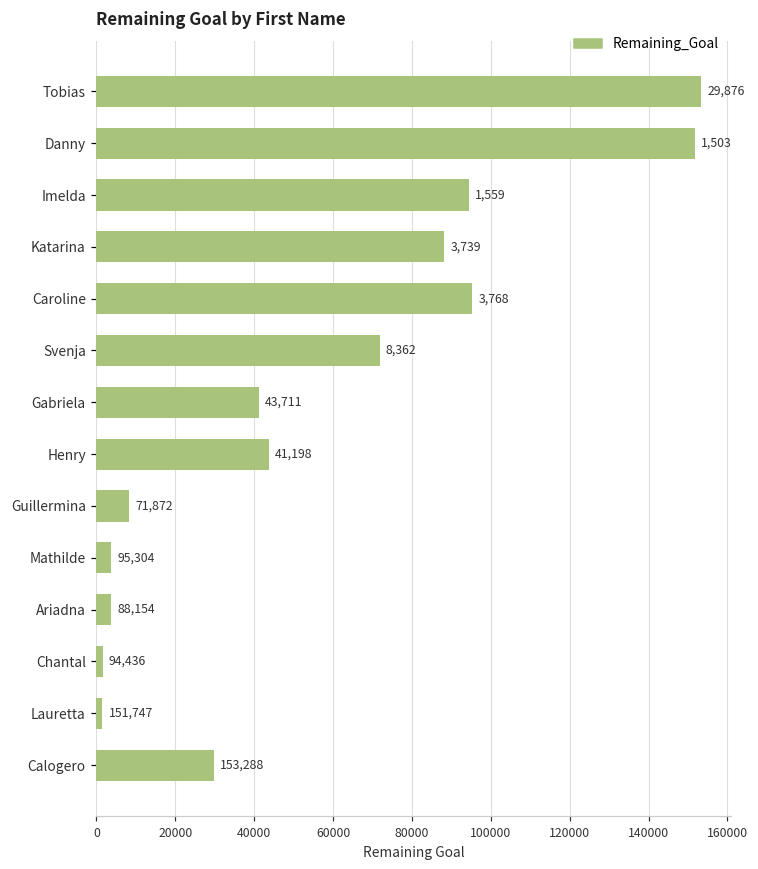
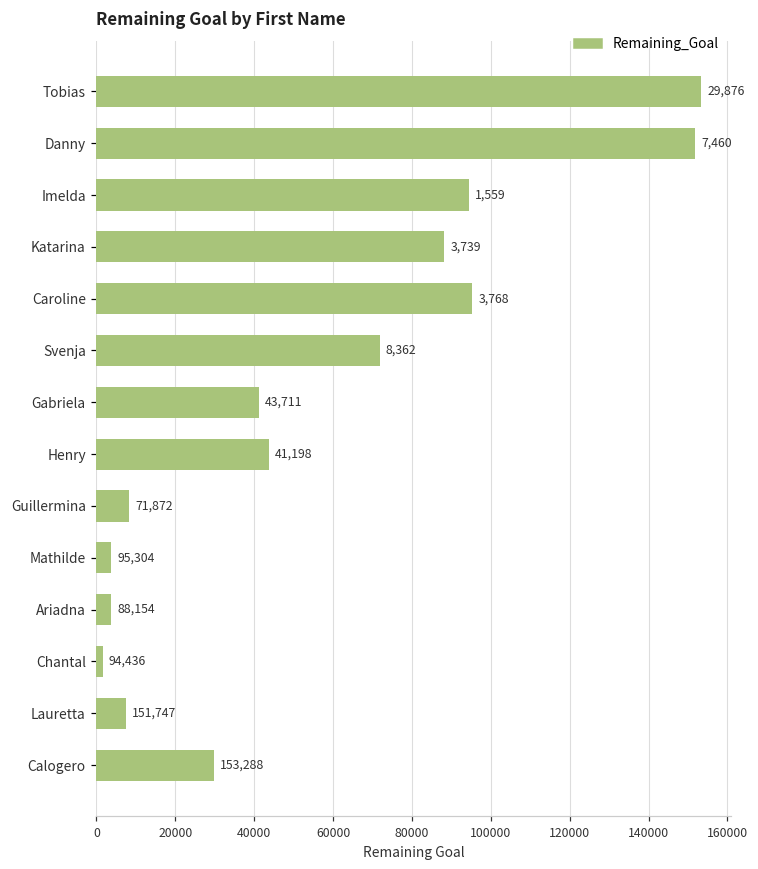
  {
-   "Lauretta": "1,503"
+   "Lauretta": "7,460"
  }
